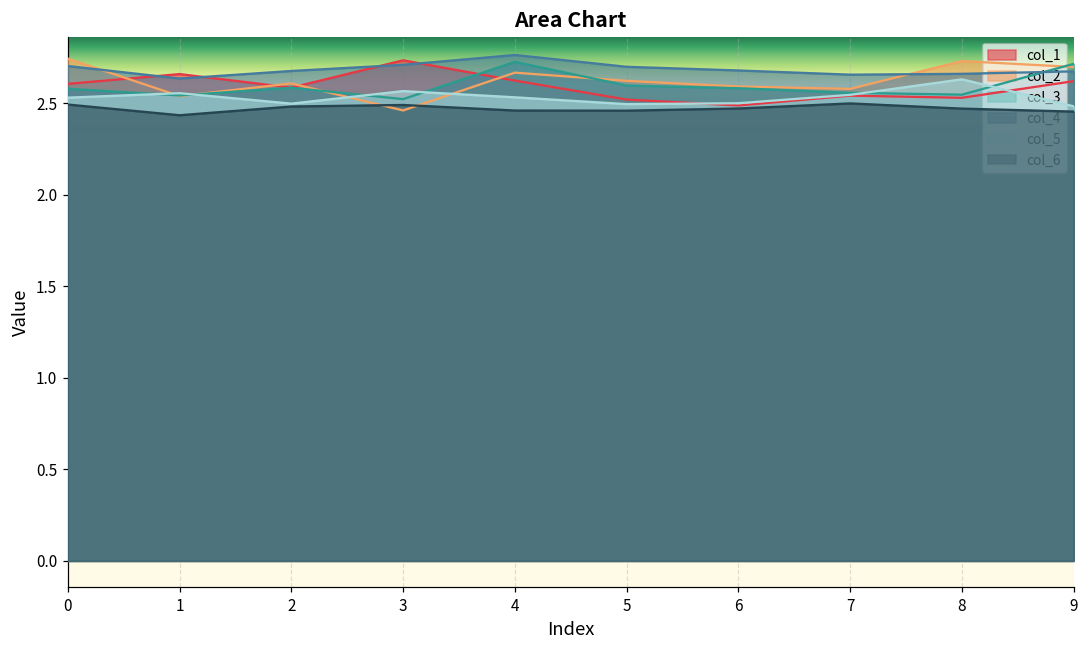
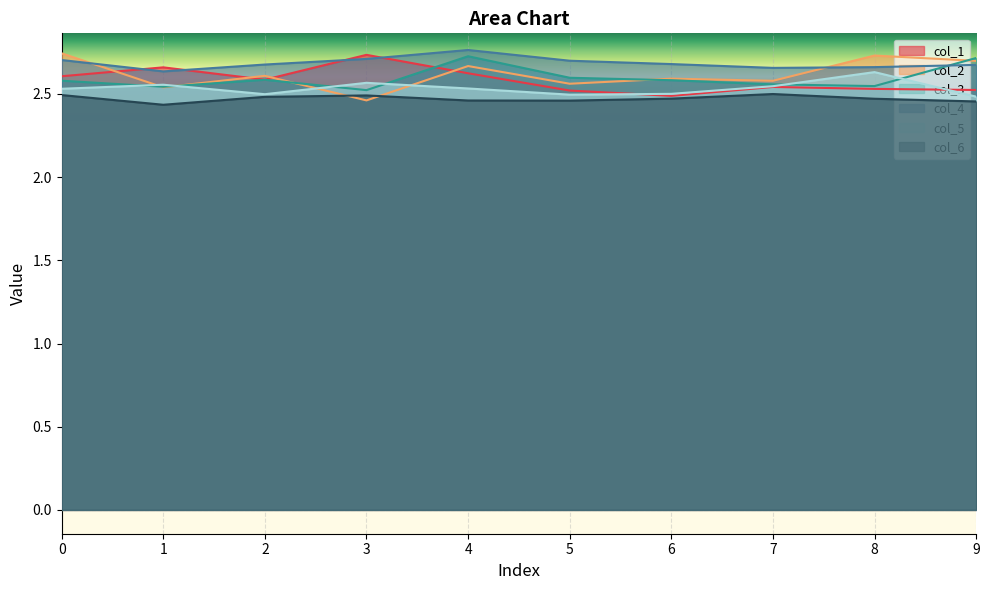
  {
    "col_1": {
      "0": 2.61,
      "1": 2.66,
      "3": 2.74,
      "4": 2.62,
      "5": 2.52,
      "8": 2.53,
-     "9": 2.62
+     "9": 2.52
    },
    "col_2": {
      "0": 2.74,
      "2": 2.61,
      "3": 2.46,
      "4": 2.67,
-     "5": 2.62,
+     "5": 2.56,
      "7": 2.58,
      "8": 2.73,
      "9": 2.70
    }
  }
